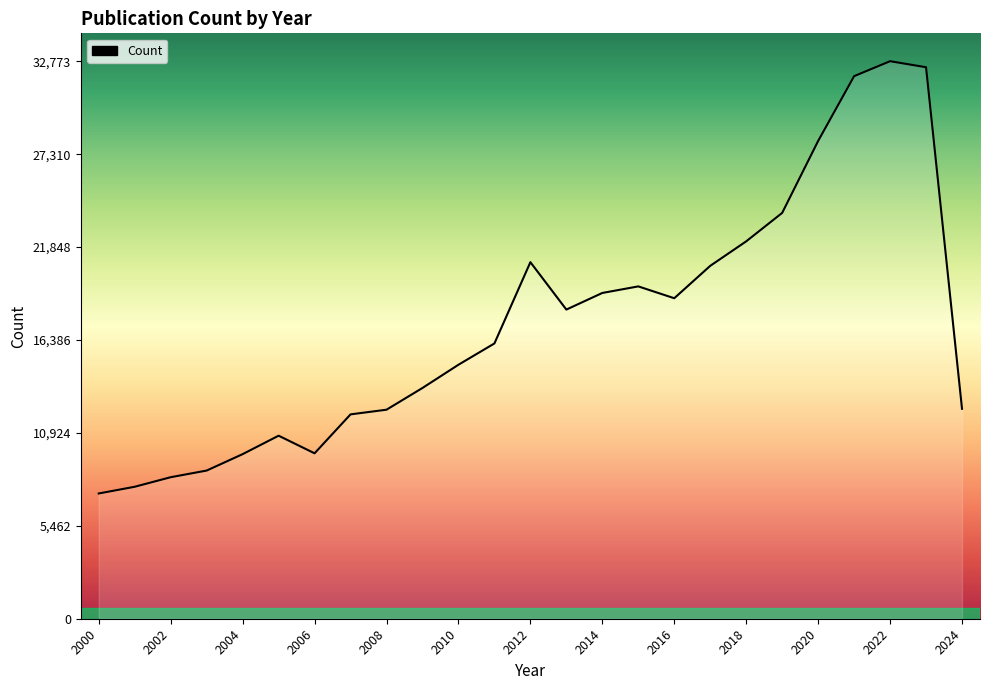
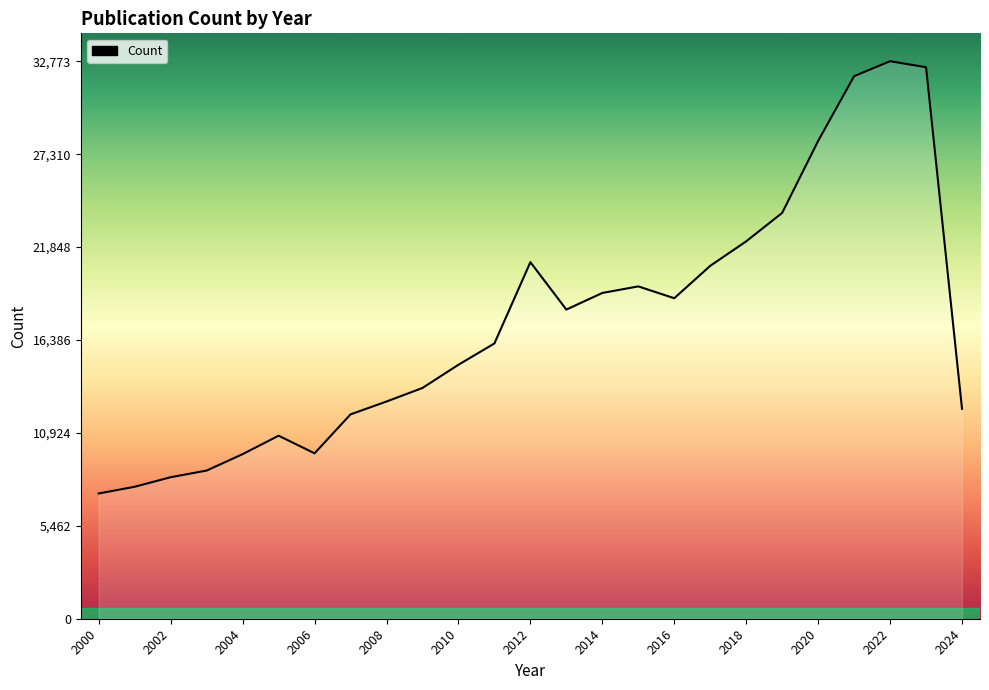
  {
    "2000": "7,400",
    "2002": "8,300",
    "2004": "9,700",
    "2006": "9,700",
-   "2008": "12,300",
+   "2008": "12,800",
    "2010": "14,900",
    "2012": "21,000",
    "2014": "19,200",
    "2016": "18,800",
    "2018": "22,200",
    "2020": "28,100",
    "2022": "32,800",
    "2024": "12,300"
  }
